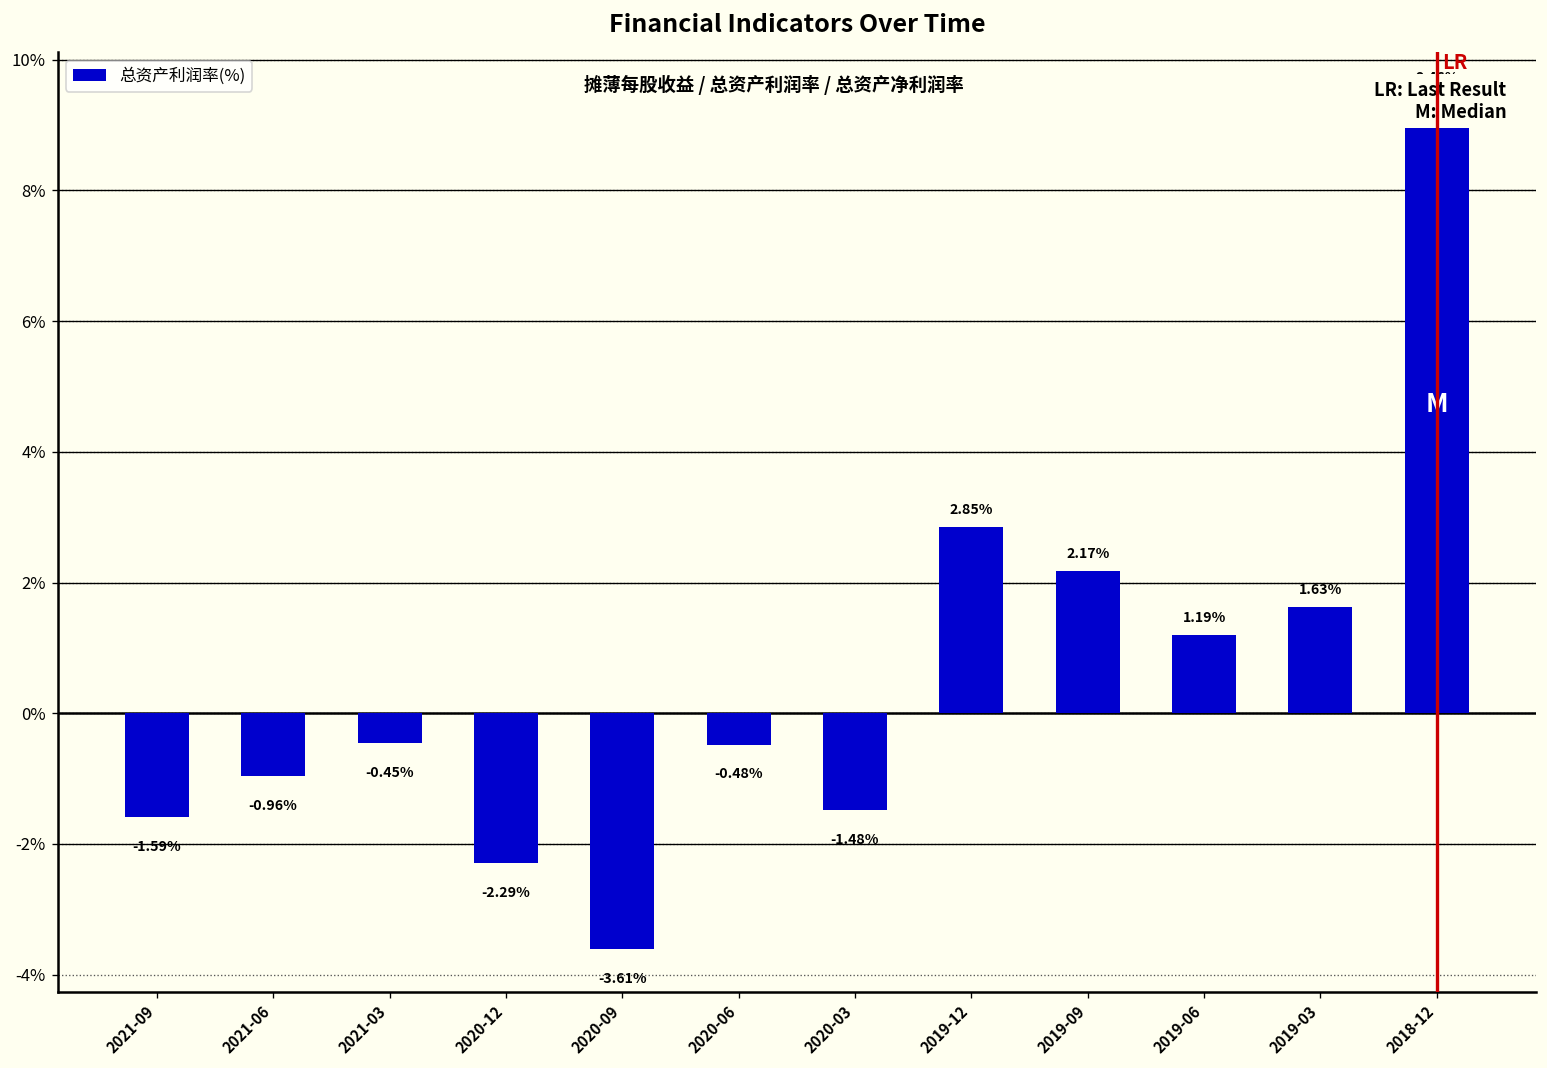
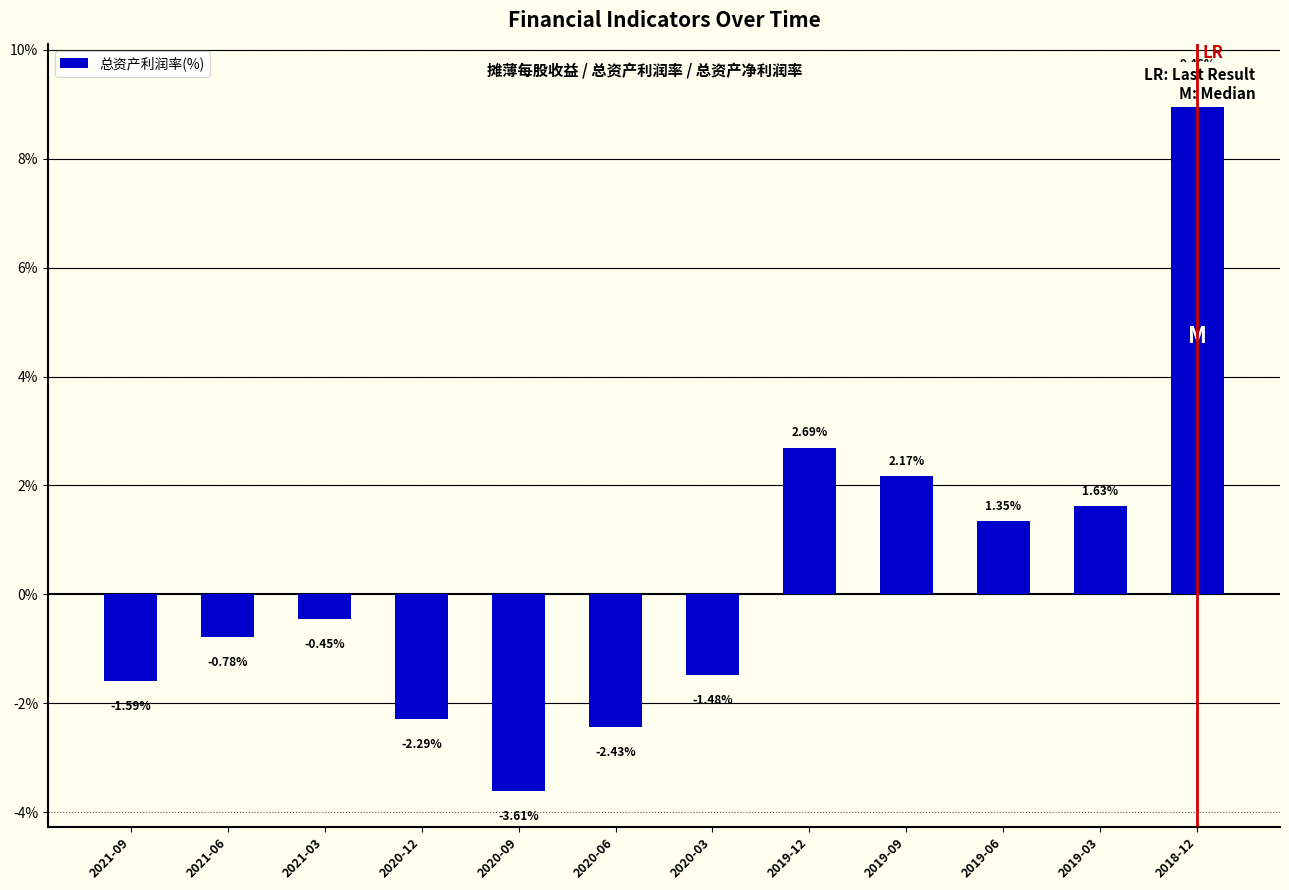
  {
    "2021-09": "-1.59%",
-   "2021-06": "-0.96%",
+   "2021-06": "-0.78%",
    "2021-03": "-0.45%",
    "2020-12": "-2.29%",
    "2020-09": "-3.61%",
-   "2020-06": "-0.48%",
+   "2020-06": "-2.43%",
    "2020-03": "-1.48%",
-   "2019-12": "2.85%",
+   "2019-12": "2.69%",
    "2019-09": "2.17%",
-   "2019-06": "1.19%",
+   "2019-06": "1.35%",
    "2019-03": "1.63%"
  }
